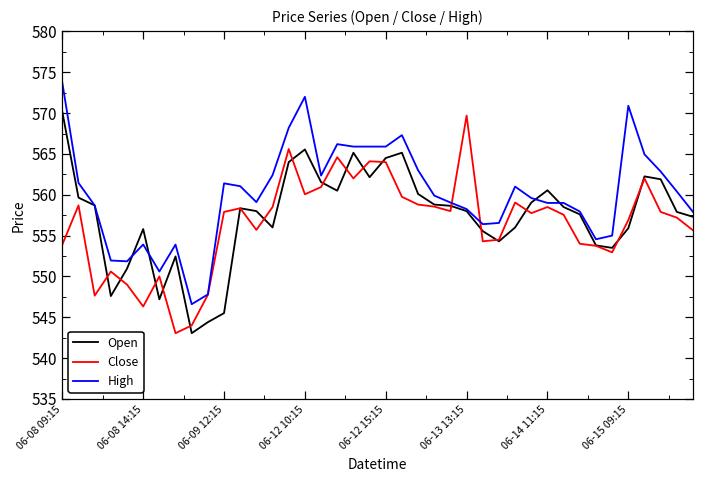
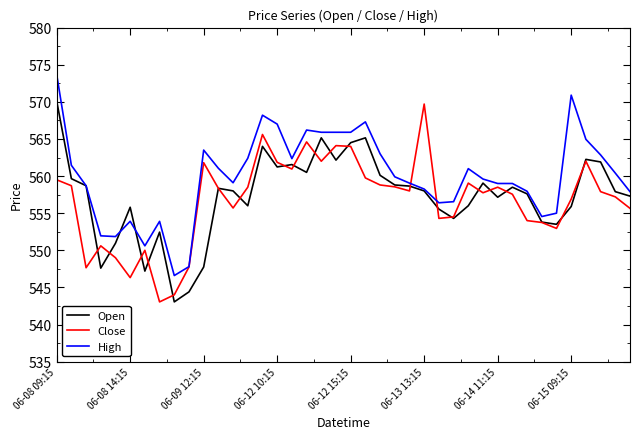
  {
    "Open": {
      "06-08 09:15": 570,
      "06-08 14:15": 556,
-     "06-09 12:15": 546,
-     "06-12 10:15": 566,
+     "06-09 12:15": 548,
+     "06-12 10:15": 561,
      "06-12 15:15": 565,
-     "06-14 11:15": 561,
+     "06-14 11:15": 557,
      "06-15 09:15": 556
    },
    "Close": {
-     "06-08 09:15": 554,
+     "06-08 09:15": 560,
      "06-08 14:15": 546,
-     "06-09 12:15": 558,
-     "06-12 10:15": 560,
+     "06-09 12:15": 562,
+     "06-12 10:15": 562,
      "06-12 15:15": 564,
      "06-13 13:15": 570,
      "06-14 11:15": 559,
      "06-15 09:15": 557
    },
    "High": {
      "06-08 09:15": 574,
      "06-08 14:15": 554,
-     "06-09 12:15": 561,
-     "06-12 10:15": 572,
+     "06-09 12:15": 564,
+     "06-12 10:15": 567,
      "06-12 15:15": 566,
      "06-14 11:15": 559,
      "06-15 09:15": 571
    }
  }
